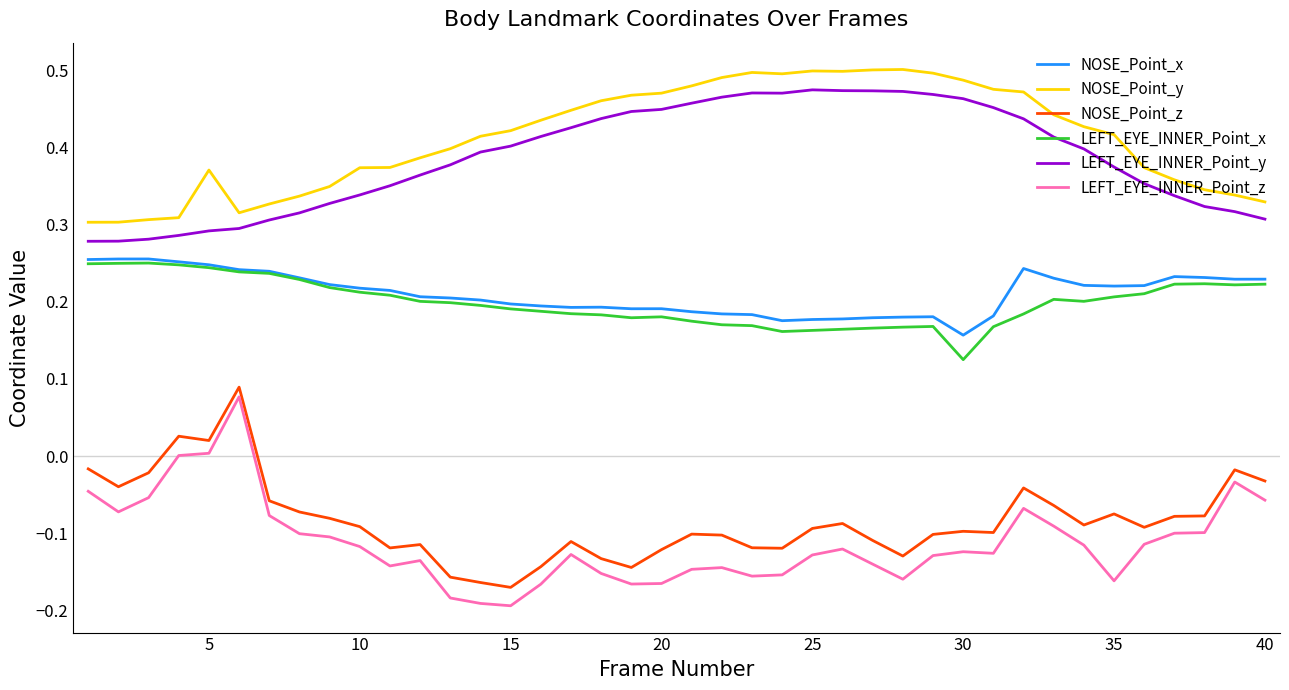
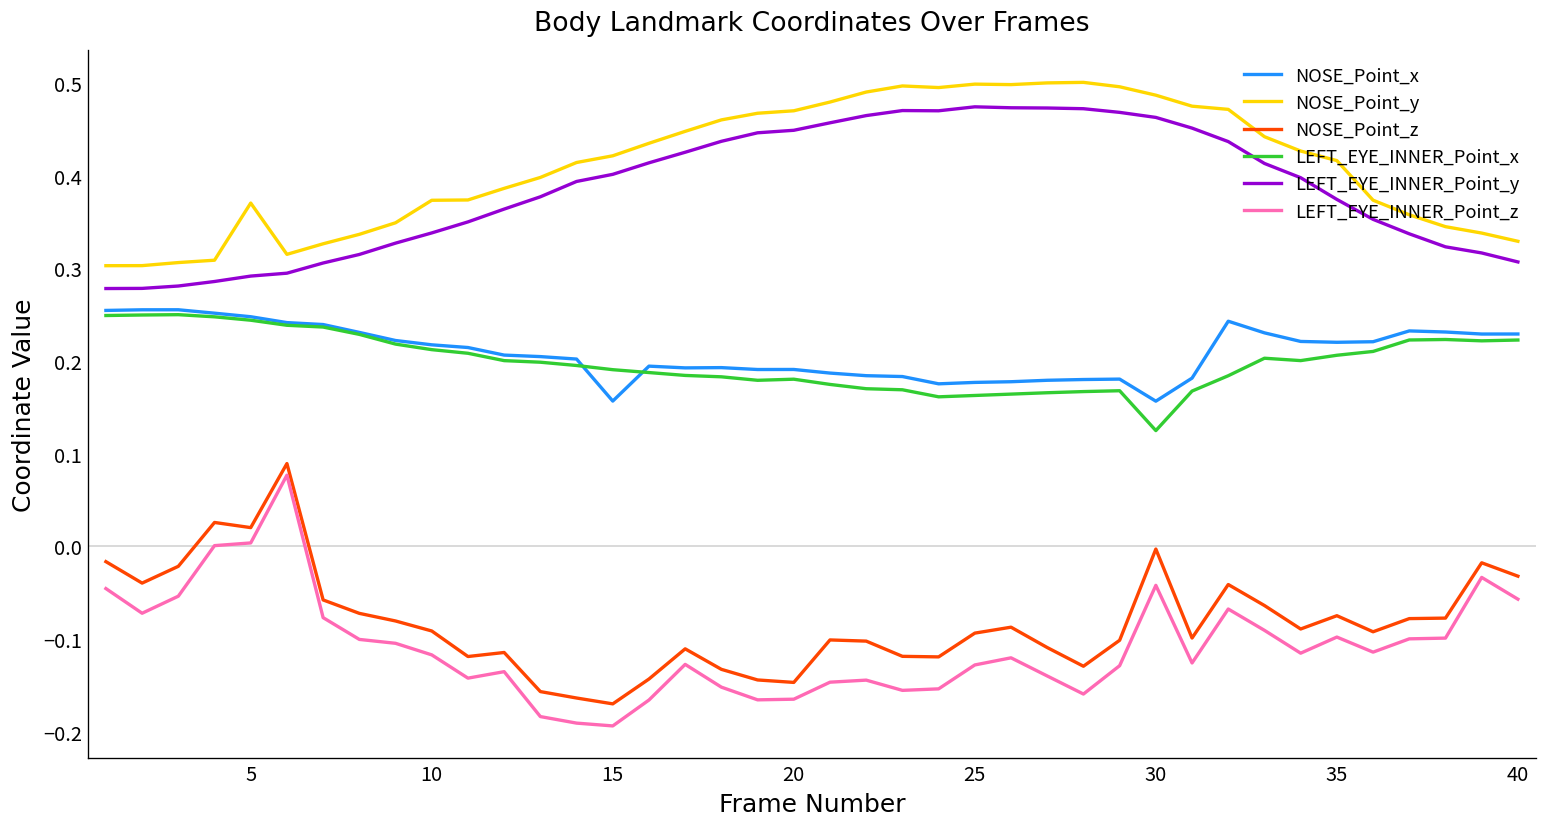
  {
    "NOSE_Point_x": {
      "5": 0.25,
      "10": 0.22,
-     "15": 0.20,
+     "15": 0.16,
      "20": 0.19,
      "25": 0.18,
      "30": 0.16,
      "35": 0.22,
      "40": 0.23
    },
    "NOSE_Point_y": {
      "5": 0.37,
      "10": 0.37,
      "15": 0.42,
      "20": 0.47,
      "25": 0.50,
      "30": 0.49,
      "35": 0.42,
      "40": 0.33
    },
    "NOSE_Point_z": {
      "5": 0.02,
      "10": -0.09,
      "15": -0.17,
-     "20": -0.12,
+     "20": -0.15,
      "25": -0.09,
-     "30": -0.10,
+     "30": 0.00,
      "35": -0.07,
      "40": -0.03
    },
    "LEFT_EYE_INNER_Point_x": {
      "5": 0.24,
      "10": 0.21,
      "15": 0.19,
      "20": 0.18,
      "25": 0.16,
      "30": 0.12,
      "35": 0.21,
      "40": 0.22
    },
    "LEFT_EYE_INNER_Point_y": {
      "5": 0.29,
      "10": 0.34,
      "15": 0.40,
      "20": 0.45,
      "25": 0.47,
      "30": 0.46,
      "35": 0.37,
      "40": 0.31
    },
    "LEFT_EYE_INNER_Point_z": {
      "5": 0.00,
      "10": -0.12,
      "15": -0.19,
      "20": -0.16,
      "25": -0.13,
-     "30": -0.12,
-     "35": -0.16,
+     "30": -0.04,
+     "35": -0.10,
      "40": -0.06
    }
  }
